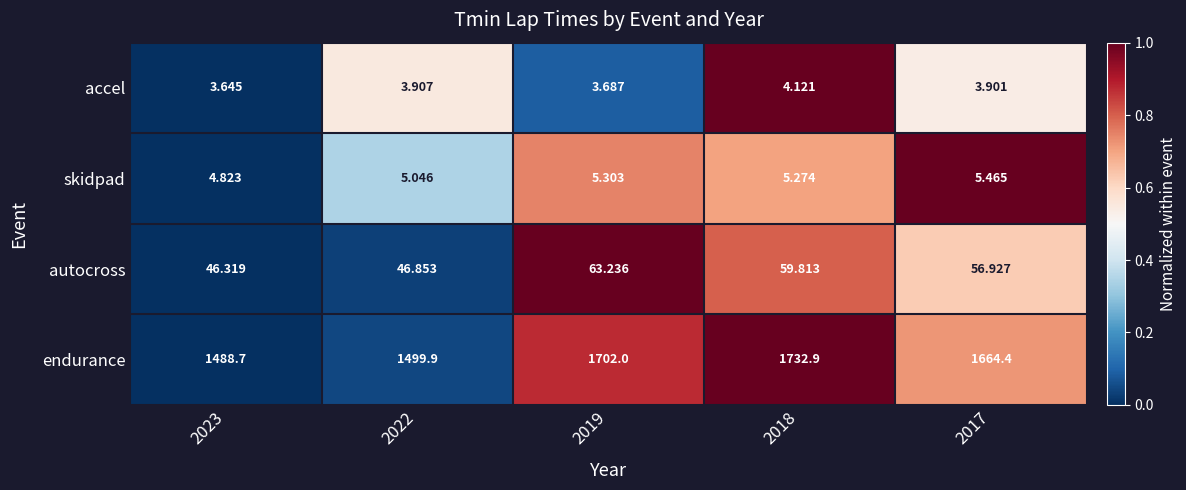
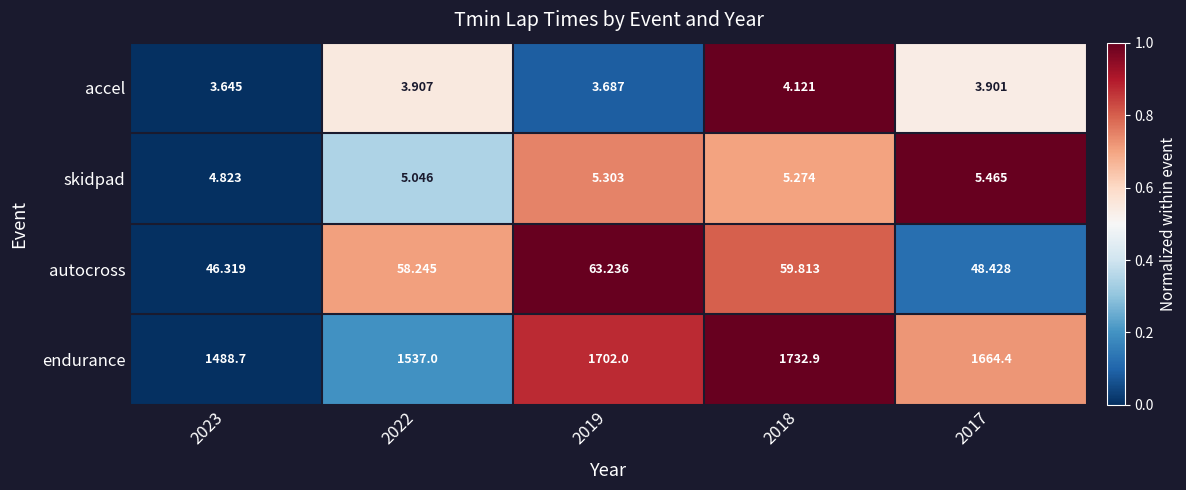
  {
    "accel": {
      "2023": 3.645,
      "2022": 3.907,
      "2019": 3.687,
      "2018": 4.121,
      "2017": 3.901
    },
    "skidpad": {
      "2023": 4.823,
      "2022": 5.046,
      "2019": 5.303,
      "2018": 5.274,
      "2017": 5.465
    },
    "autocross": {
      "2023": 46.319,
-     "2022": 46.853,
+     "2022": 58.245,
      "2019": 63.236,
      "2018": 59.813,
-     "2017": 56.927
+     "2017": 48.428
    },
    "endurance": {
      "2023": 1488.7,
-     "2022": 1499.9,
+     "2022": 1537.0,
      "2019": 1702.0,
      "2018": 1732.9,
      "2017": 1664.4
    }
  }
